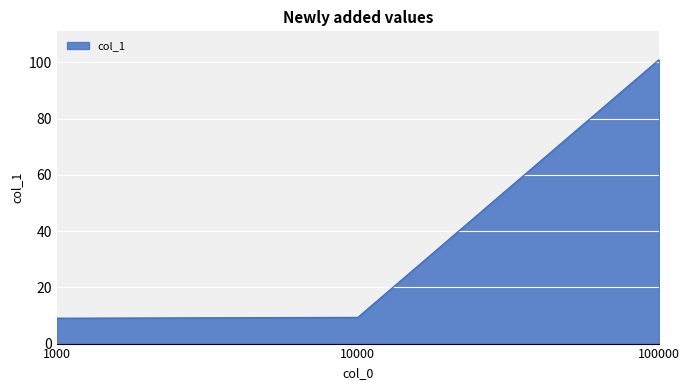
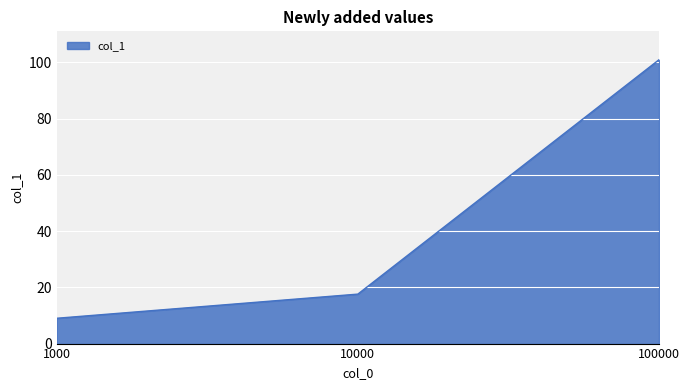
  {
    "1000": 9,
-   "10000": 9,
+   "10000": 18,
    "100000": 101
  }
